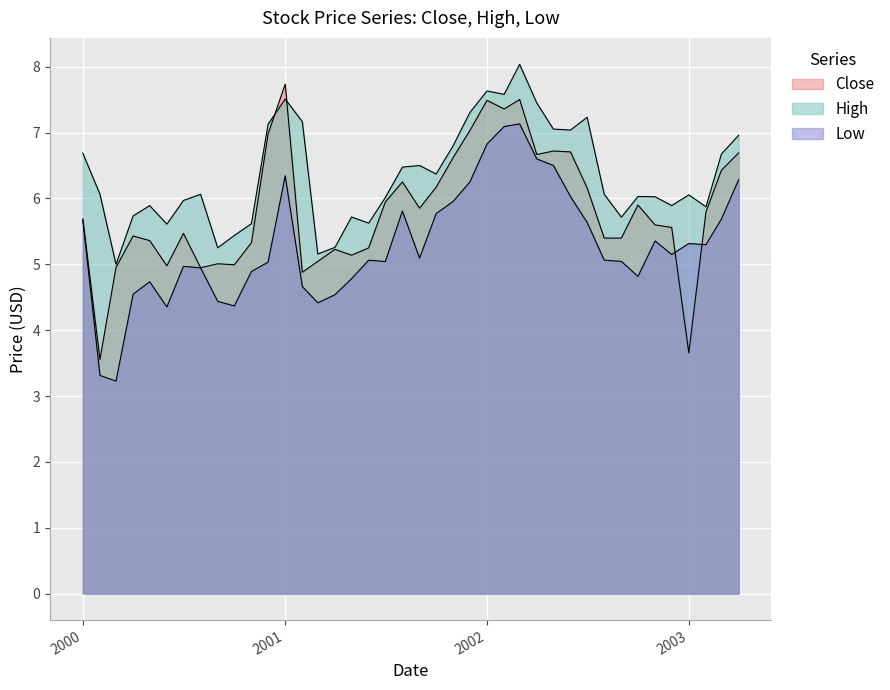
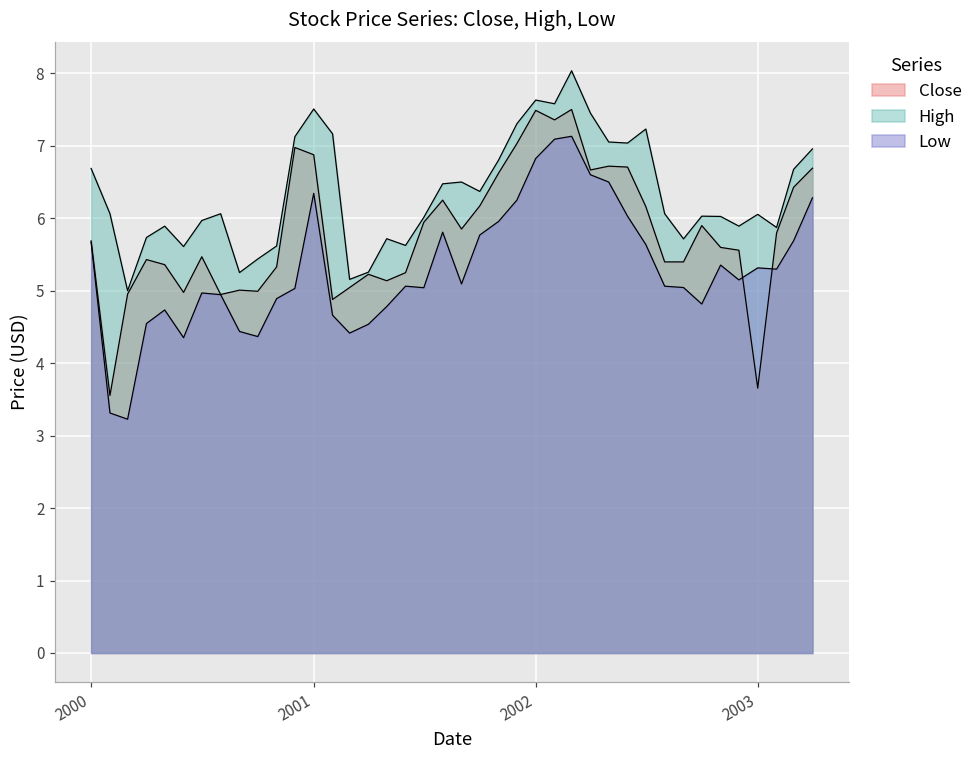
  {
    "Close": {
-     "2001": 7.7,
+     "2001": 6.9,
      "2002": 7.5,
      "2003": 3.7
    }
  }
